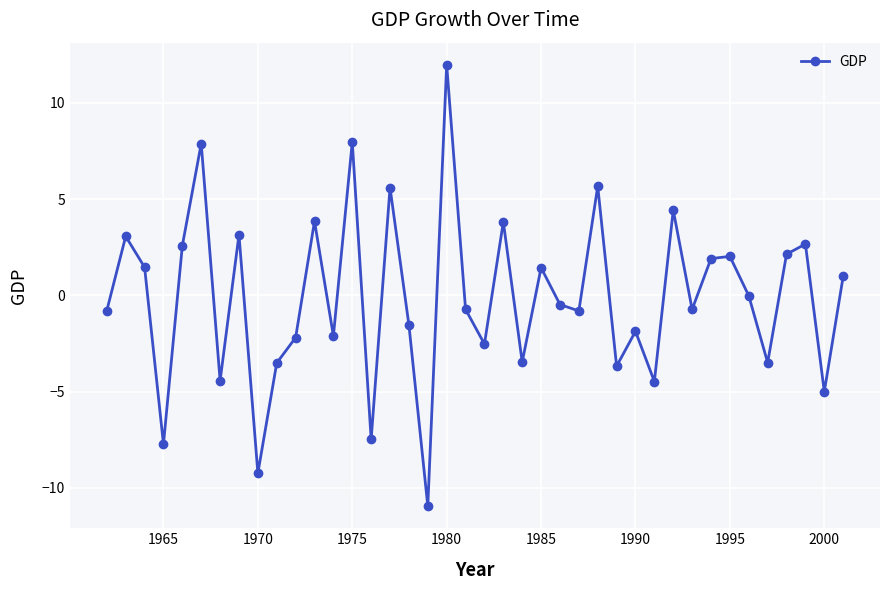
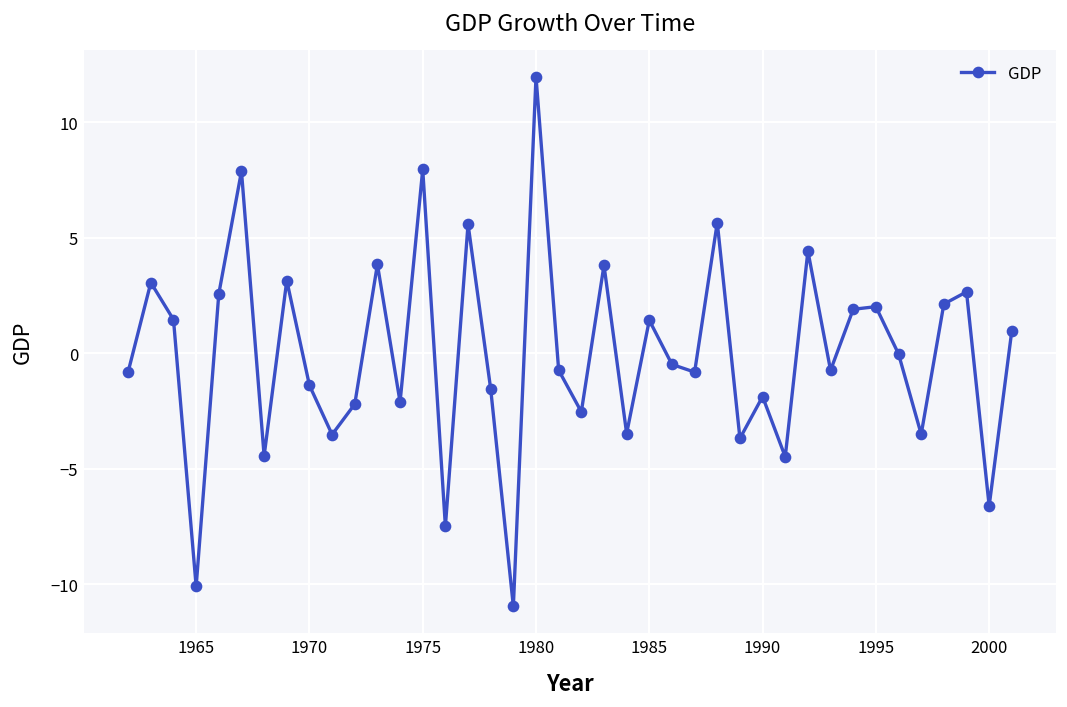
  {
-   "1965": -7.7,
-   "1970": -9.2,
+   "1965": -10.1,
+   "1970": -1.4,
    "1975": 8.0,
    "1980": 12.0,
    "1985": 1.4,
    "1990": -1.9,
    "1995": 2.0,
-   "2000": -5.0
+   "2000": -6.6
  }
